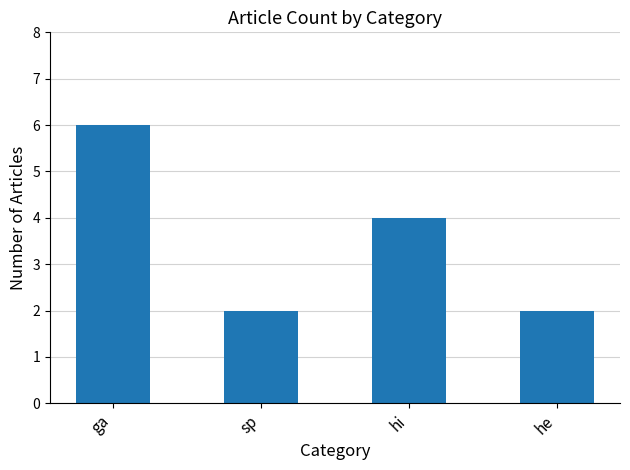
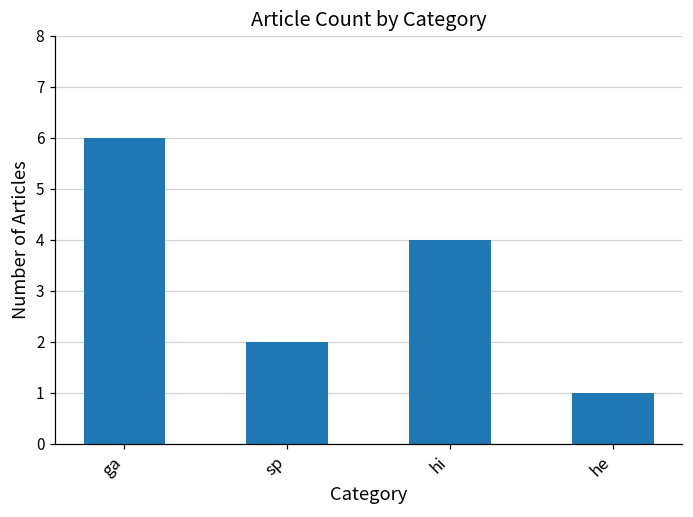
  {
    "ga": 6,
    "sp": 2,
    "hi": 4,
-   "he": 2
+   "he": 1
  }
